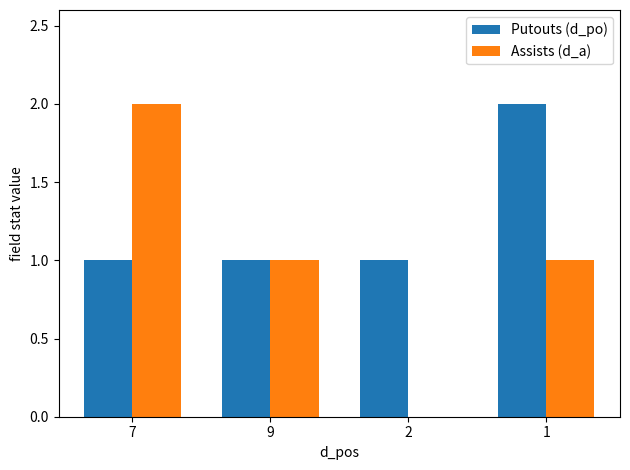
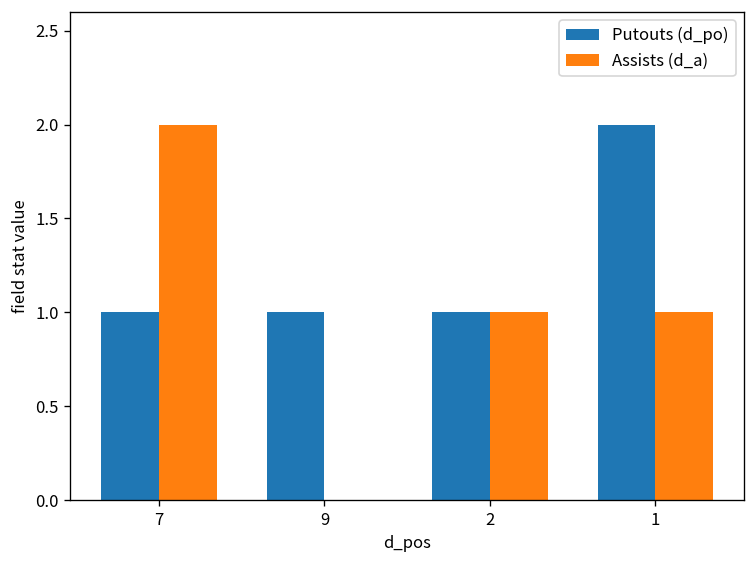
  {
    "Putouts (d_po)": {
      "7": 1,
      "9": 1,
      "2": 1,
      "1": 2
    },
    "Assists (d_a)": {
      "7": 2,
-     "9": 1,
-     "2": 0,
+     "9": 0,
+     "2": 1,
      "1": 1
    }
  }
